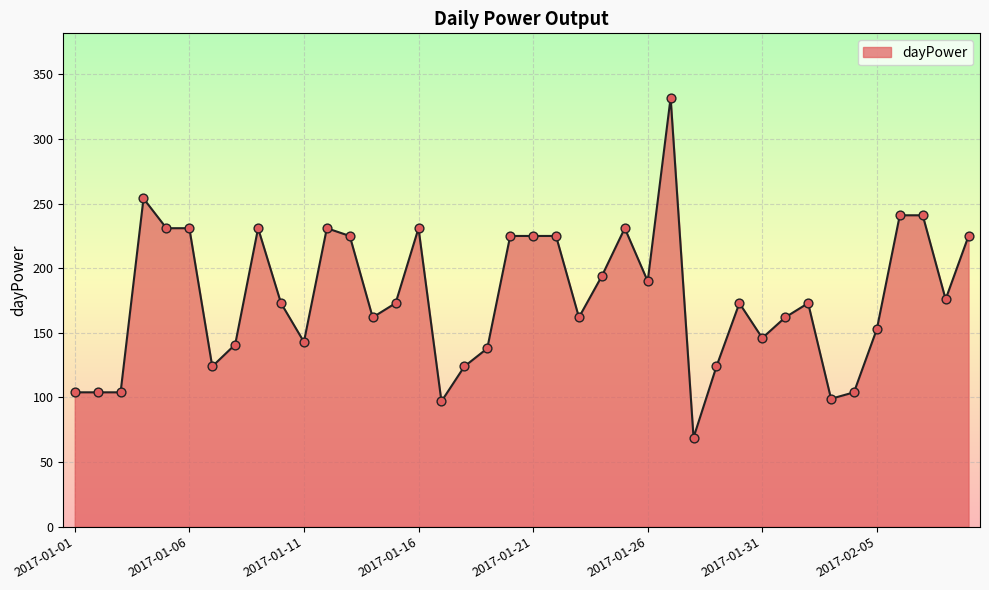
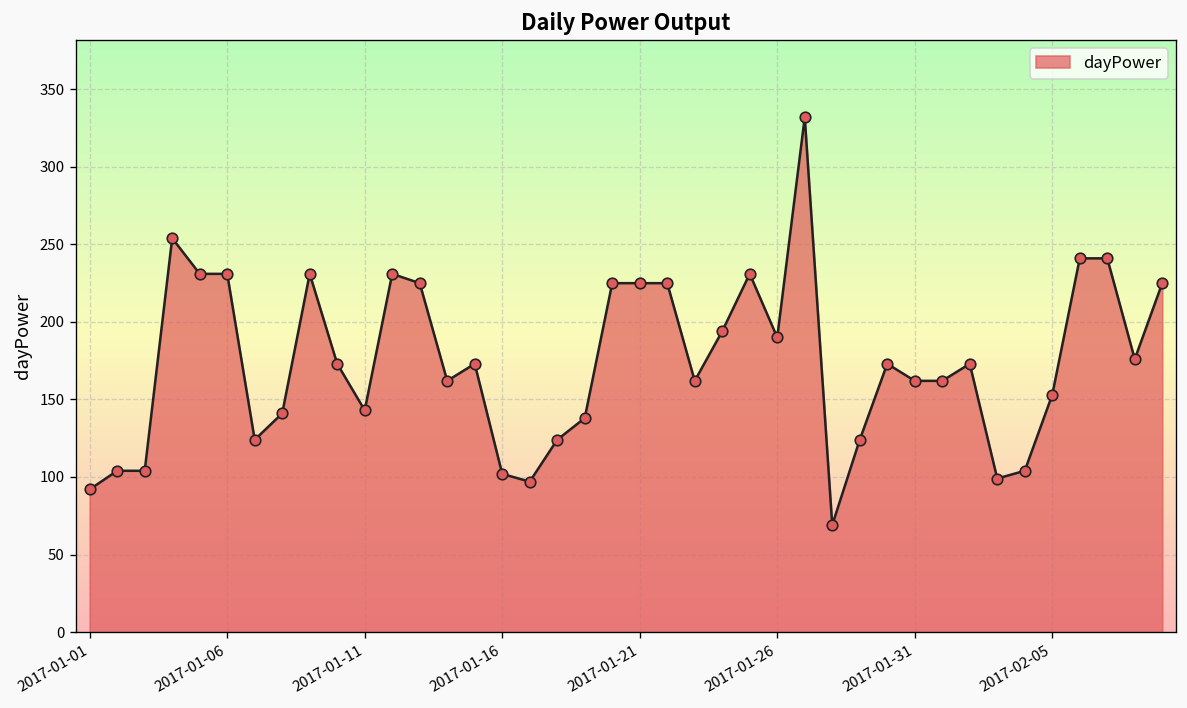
  {
-   "2017-01-01": 104,
+   "2017-01-01": 92,
    "2017-01-06": 231,
    "2017-01-11": 143,
-   "2017-01-16": 231,
+   "2017-01-16": 102,
    "2017-01-21": 225,
    "2017-01-26": 190,
-   "2017-01-31": 146,
+   "2017-01-31": 162,
    "2017-02-05": 153
  }
